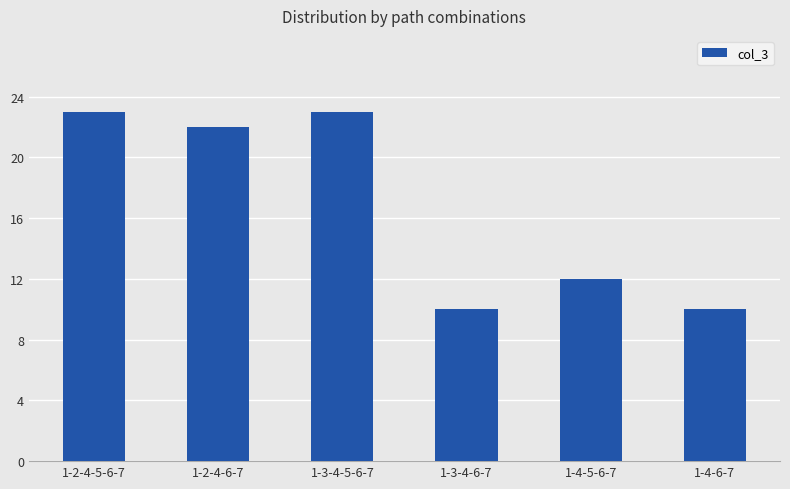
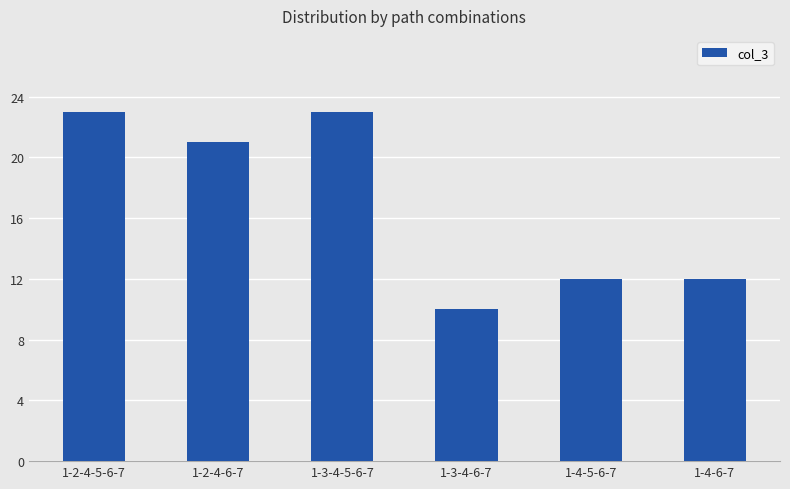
  {
    "1-2-4-5-6-7": 23,
-   "1-2-4-6-7": 22,
+   "1-2-4-6-7": 21,
    "1-3-4-5-6-7": 23,
    "1-3-4-6-7": 10,
    "1-4-5-6-7": 12,
-   "1-4-6-7": 10
+   "1-4-6-7": 12
  }
